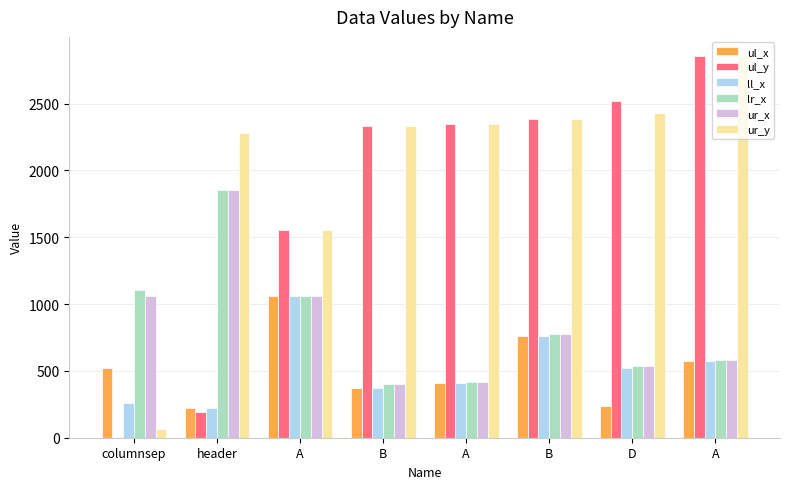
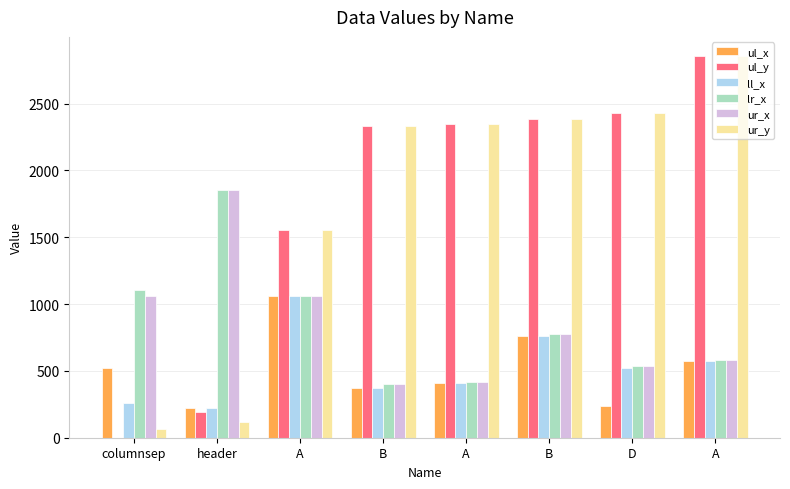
  {
    "ul_x": {
      "columnsep": 530,
      "header": 220,
      "D": 240
    },
    "ul_y": {
      "columnsep": 0,
      "header": 200,
-     "D": 2520
+     "D": 2430
    },
    "ur_y": {
      "columnsep": 70,
-     "header": 2280,
+     "header": 120,
      "D": 2430
    }
  }
